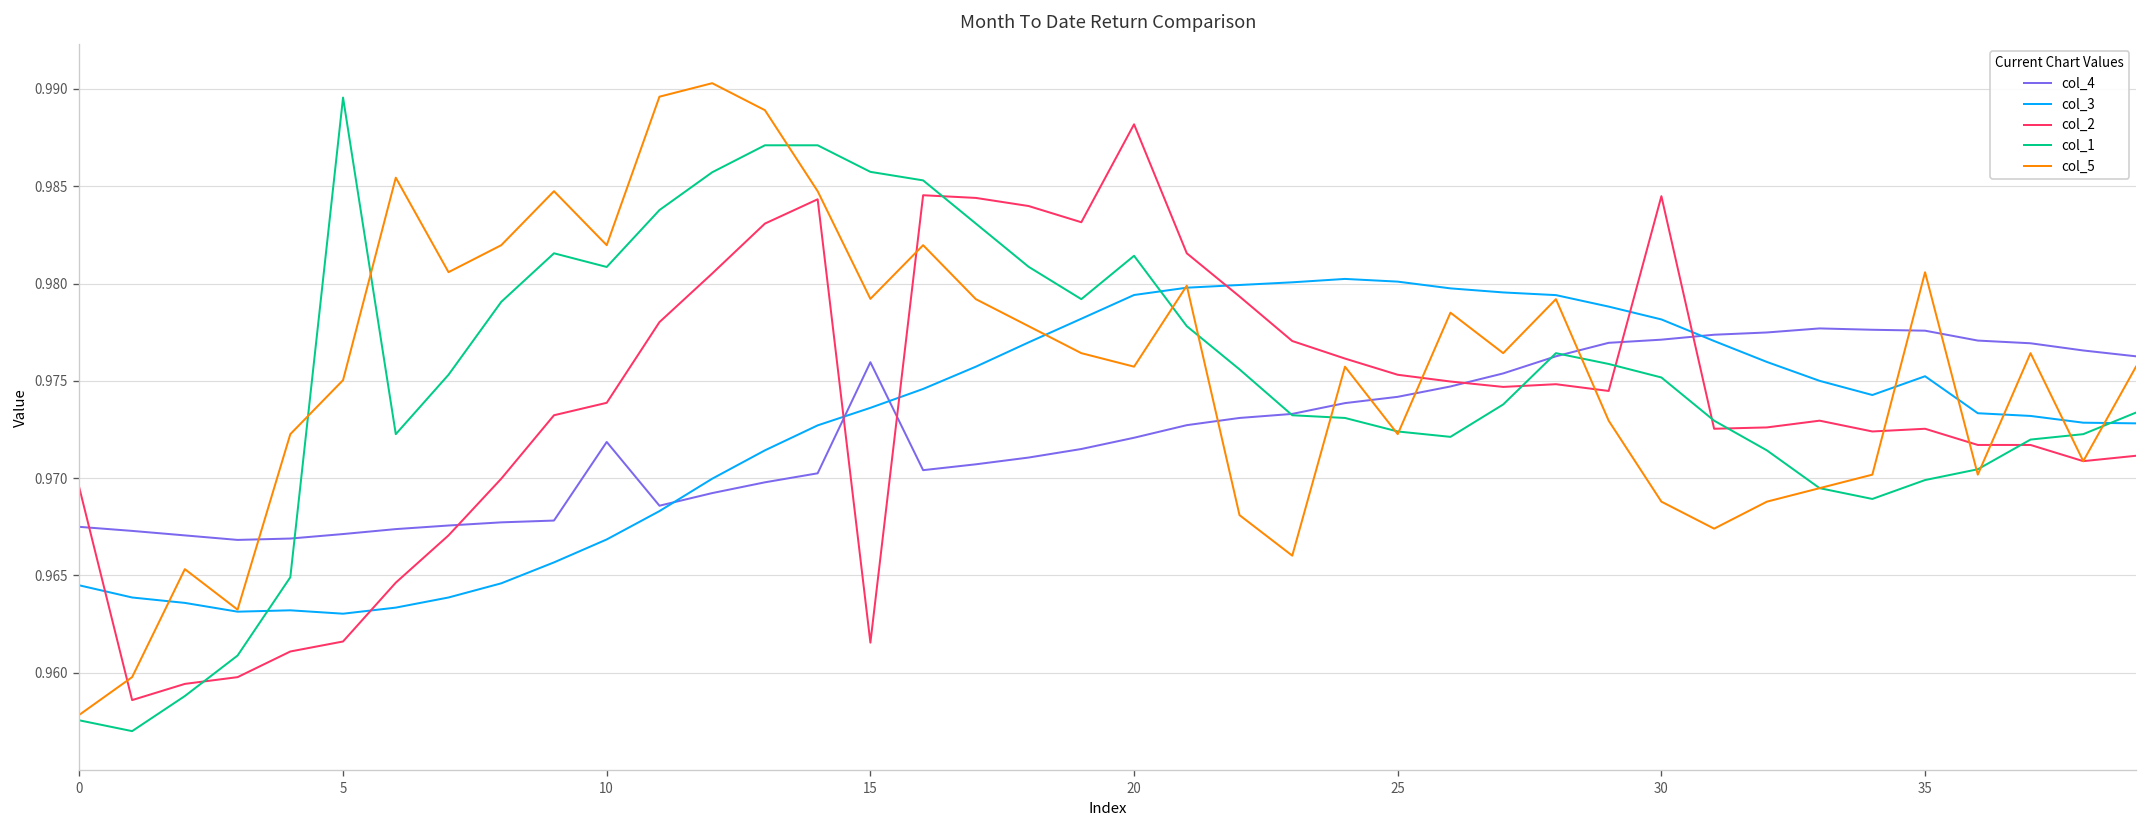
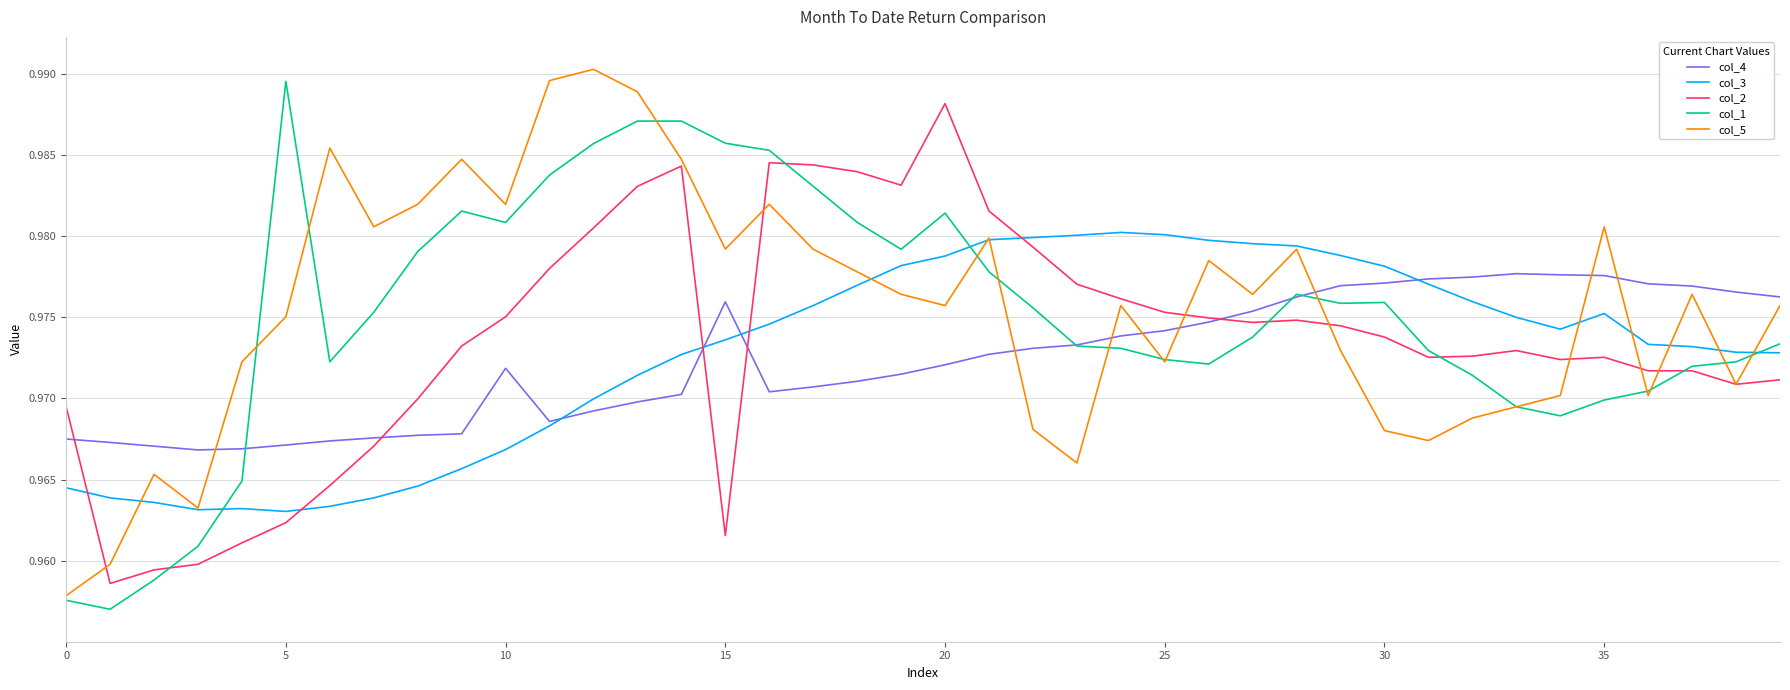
  {
    "col_4": {
      "0": 0.9675,
      "5": 0.9671,
      "10": 0.9719,
      "15": 0.9760,
      "20": 0.9721,
      "25": 0.9742,
      "30": 0.9771,
      "35": 0.9776
    },
    "col_3": {
      "0": 0.9645,
      "5": 0.9630,
      "10": 0.9669,
      "15": 0.9736,
-     "20": 0.9794,
+     "20": 0.9788,
      "25": 0.9801,
      "30": 0.9782,
      "35": 0.9752
    },
    "col_2": {
      "0": 0.9695,
-     "5": 0.9616,
-     "10": 0.9739,
+     "5": 0.9623,
+     "10": 0.9750,
      "15": 0.9616,
      "20": 0.9882,
      "25": 0.9753,
-     "30": 0.9845,
+     "30": 0.9738,
      "35": 0.9725
    },
    "col_1": {
      "0": 0.9576,
      "5": 0.9896,
      "10": 0.9809,
      "15": 0.9857,
      "20": 0.9814,
-     "30": 0.9752,
+     "30": 0.9759,
      "35": 0.9699
    },
    "col_5": {
      "0": 0.9578,
      "5": 0.9750,
      "10": 0.9820,
      "15": 0.9792,
      "20": 0.9757,
-     "30": 0.9688,
+     "30": 0.9680,
      "35": 0.9806
    }
  }
